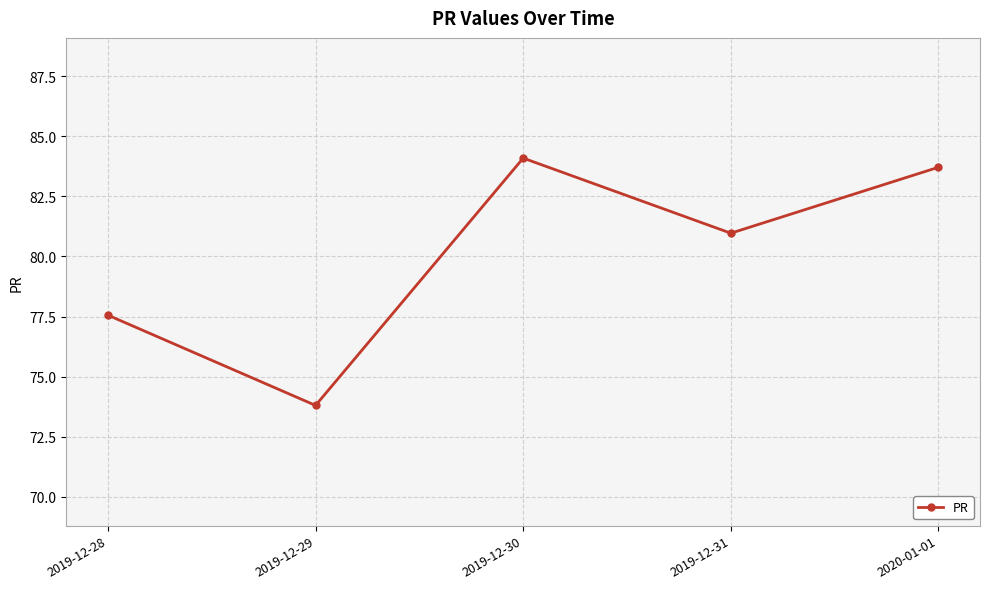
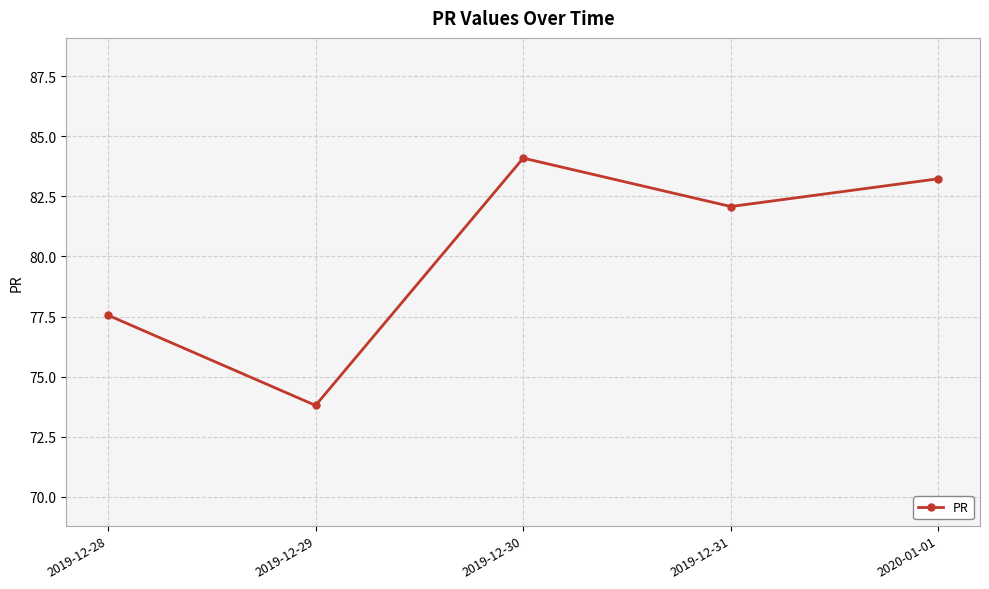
  {
    "2019-12-28": 77.6,
    "2019-12-29": 73.8,
    "2019-12-30": 84.1,
-   "2019-12-31": 81.0,
-   "2020-01-01": 83.7
+   "2019-12-31": 82.1,
+   "2020-01-01": 83.2
  }
